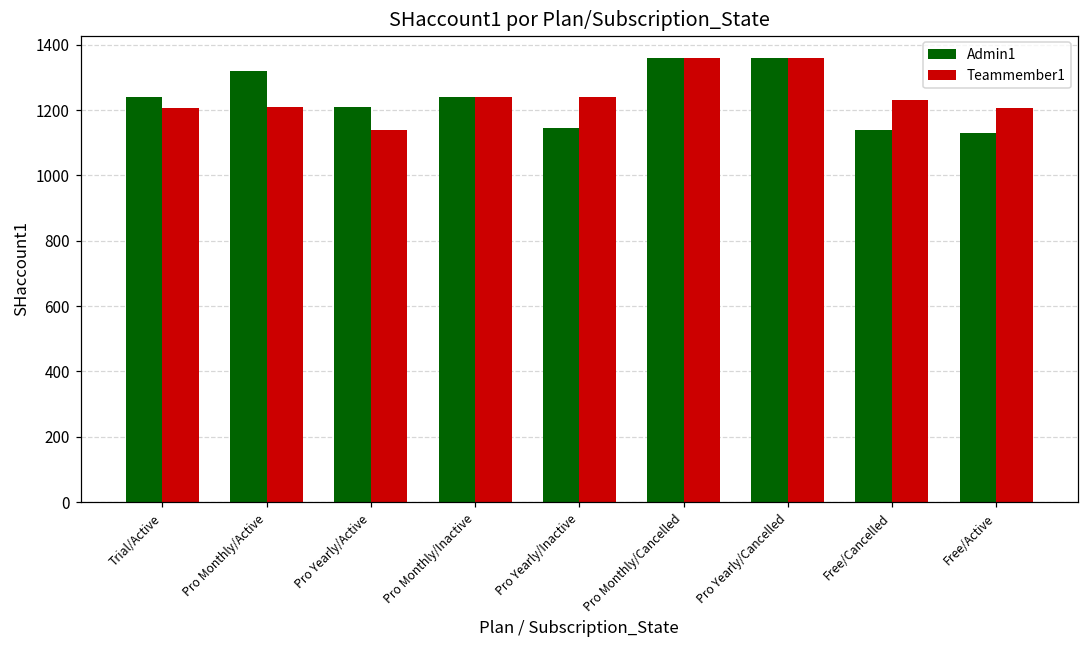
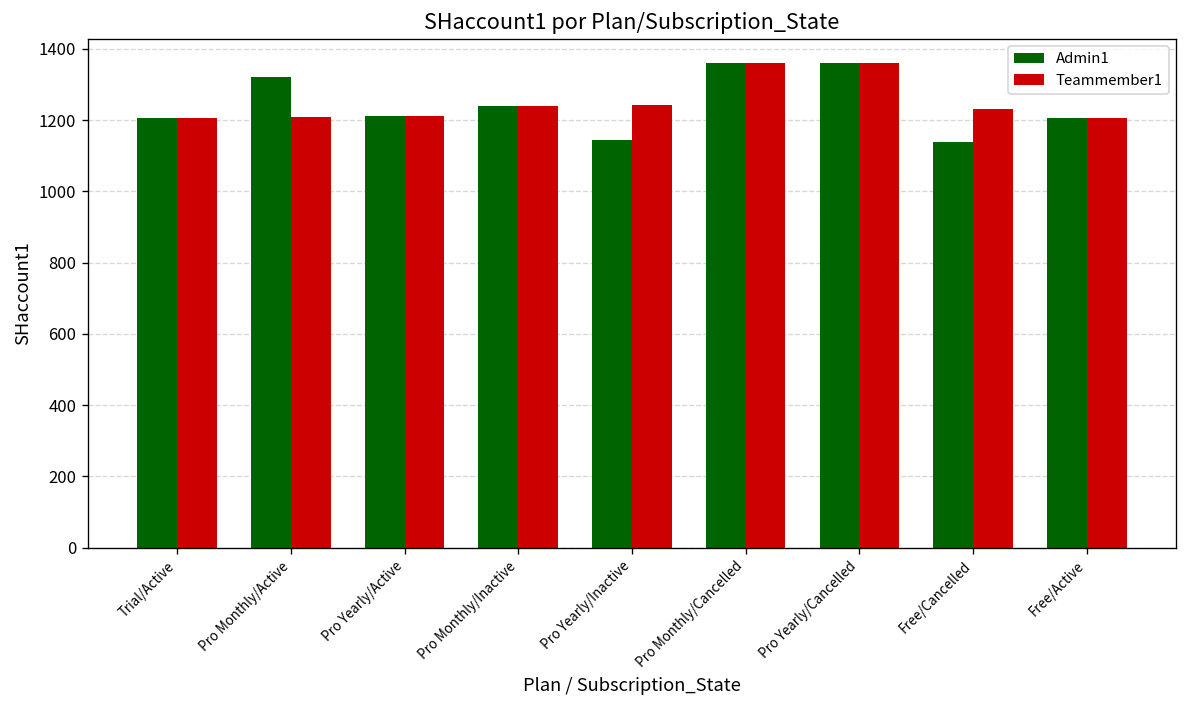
  {
    "Admin1": {
-     "Trial/Active": 1240,
+     "Trial/Active": 1210,
      "Pro Monthly/Active": 1320,
      "Pro Yearly/Active": 1210,
      "Pro Monthly/Inactive": 1240,
      "Pro Yearly/Inactive": 1150,
      "Pro Monthly/Cancelled": 1360,
      "Pro Yearly/Cancelled": 1360,
      "Free/Cancelled": 1140,
-     "Free/Active": 1130
+     "Free/Active": 1210
    },
    "Teammember1": {
      "Trial/Active": 1210,
      "Pro Monthly/Active": 1210,
-     "Pro Yearly/Active": 1140,
+     "Pro Yearly/Active": 1210,
      "Pro Monthly/Inactive": 1240,
      "Pro Yearly/Inactive": 1240,
      "Pro Monthly/Cancelled": 1360,
      "Pro Yearly/Cancelled": 1360,
      "Free/Cancelled": 1230,
      "Free/Active": 1210
    }
  }
